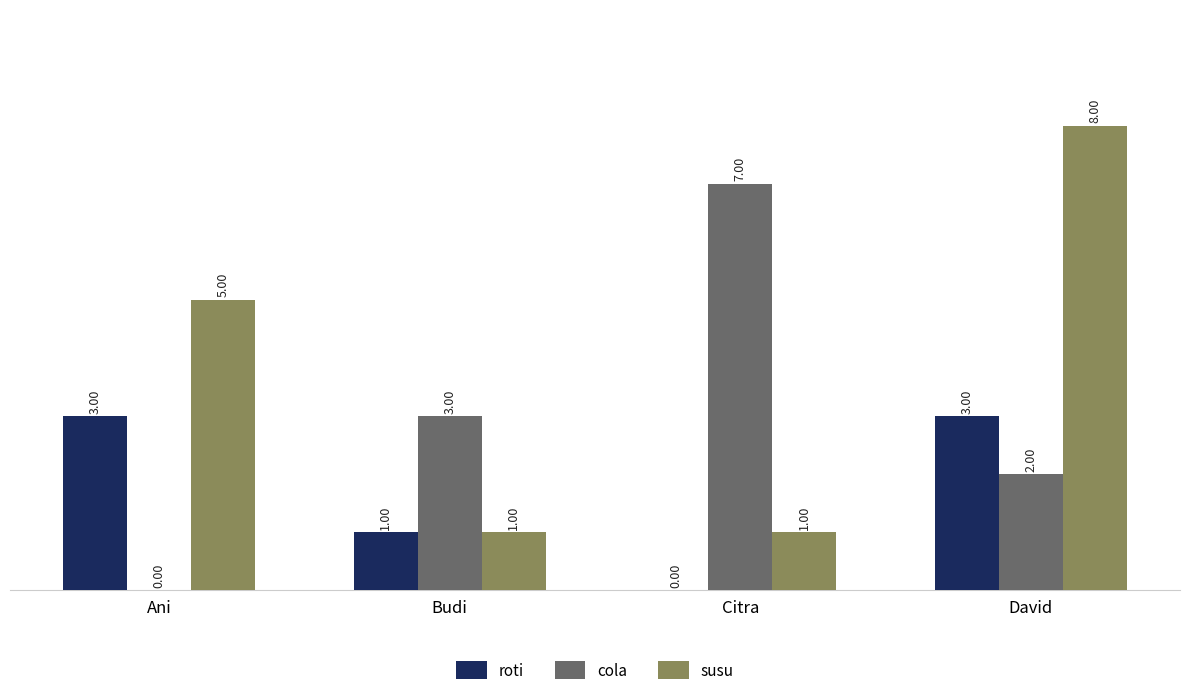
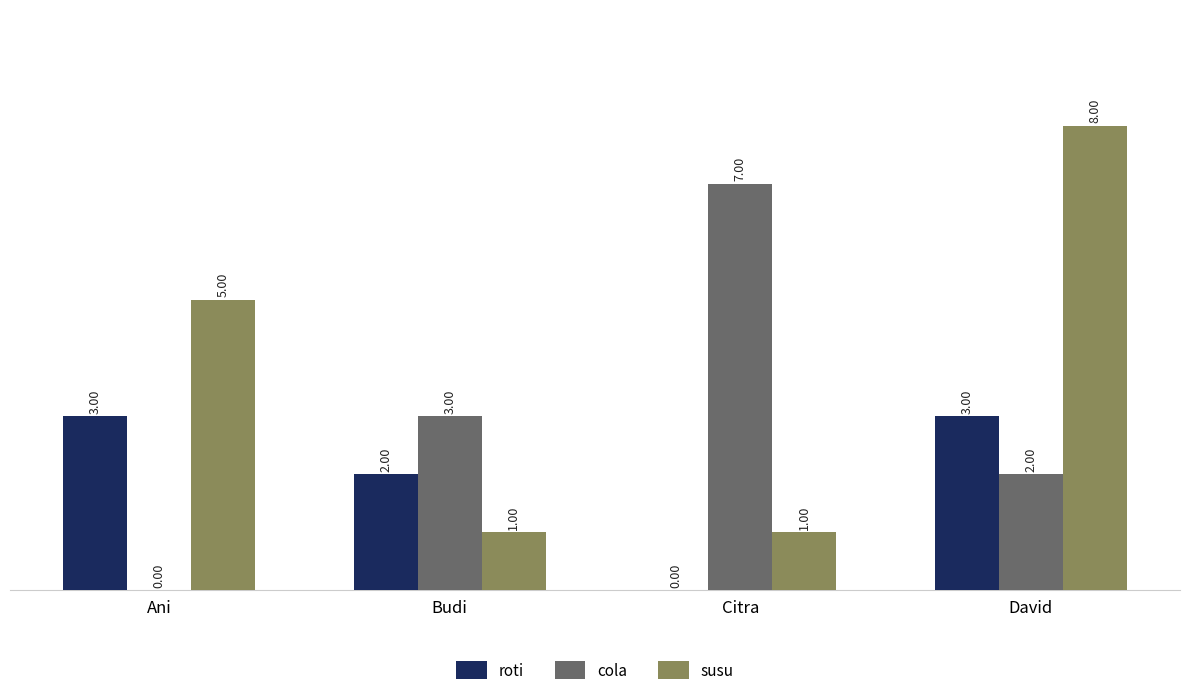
  {
    "roti": {
      "Ani": 3.00,
-     "Budi": 1.00,
+     "Budi": 2.00,
      "Citra": 0.00,
      "David": 3.00
    }
  }
